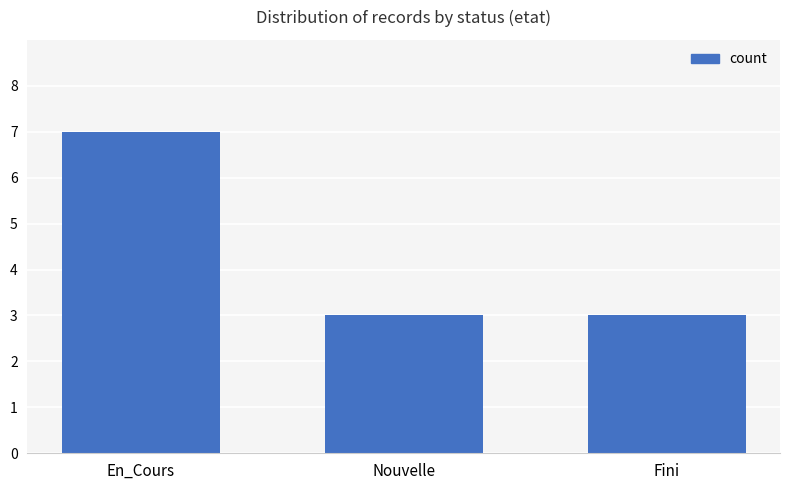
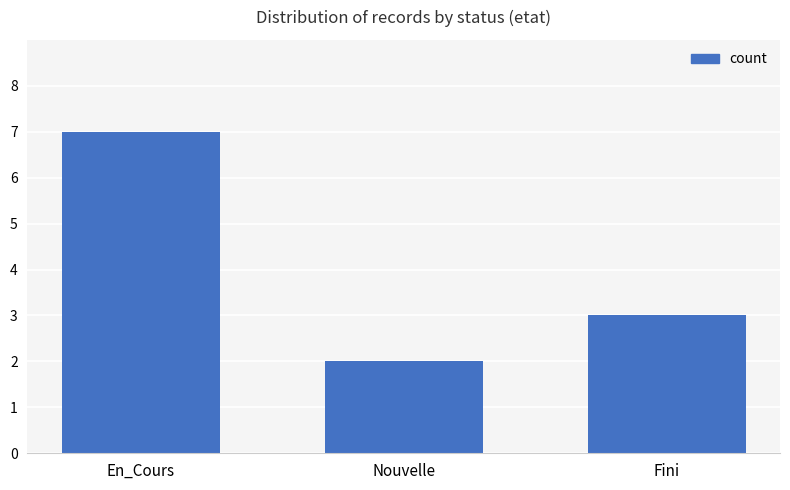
  {
    "En_Cours": 7,
-   "Nouvelle": 3,
+   "Nouvelle": 2,
    "Fini": 3
  }
